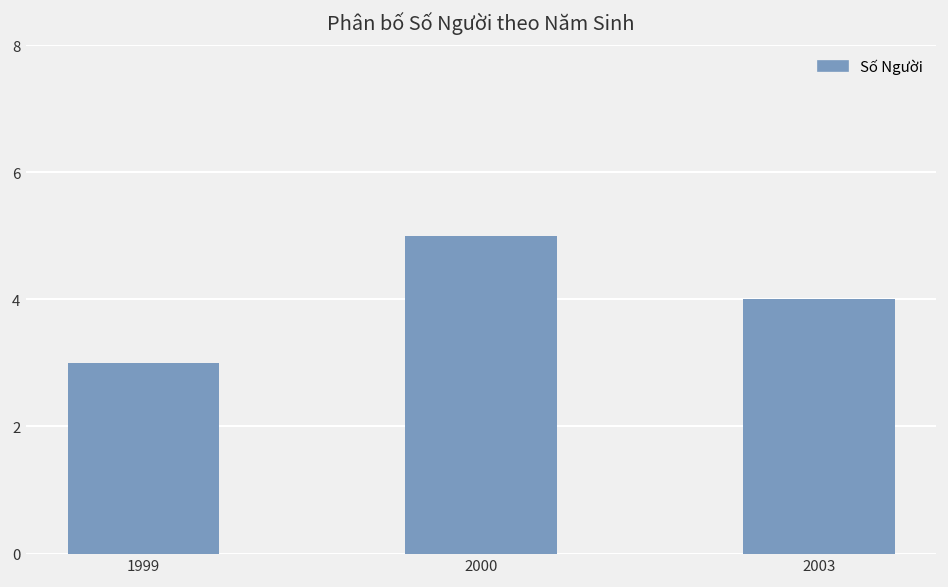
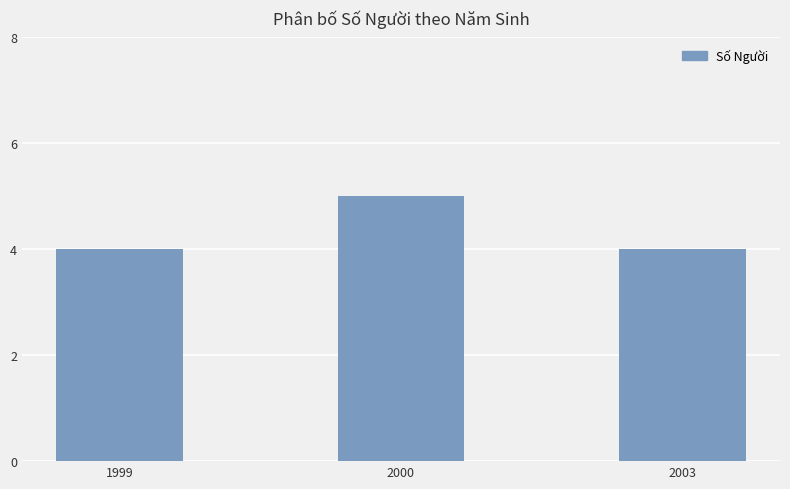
  {
-   "1999": 3,
+   "1999": 4,
    "2000": 5,
    "2003": 4
  }
